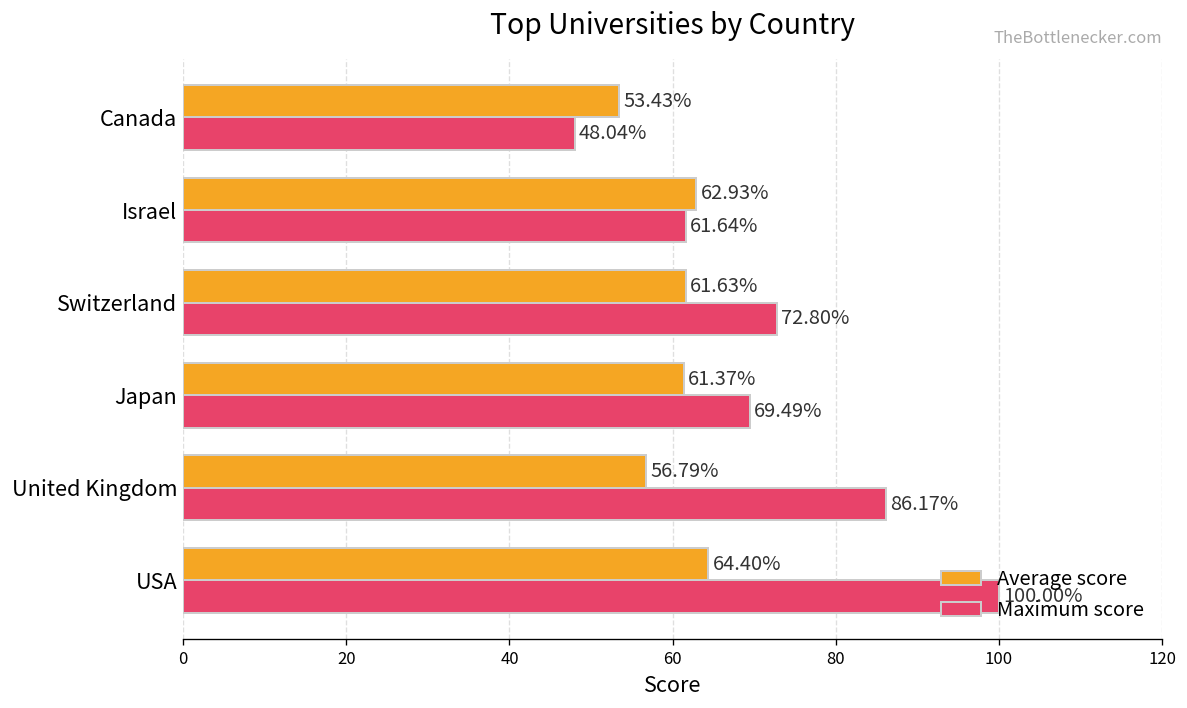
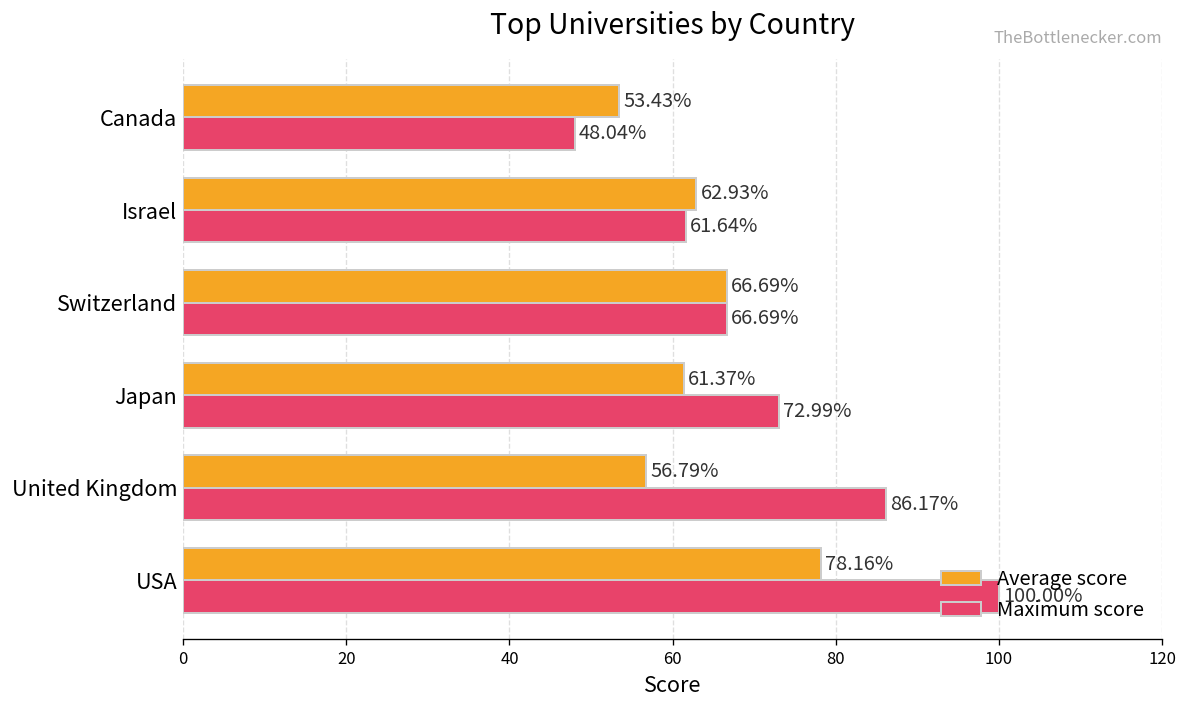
  {
    "Average score": {
      "Canada": "53.43%",
      "Israel": "62.93%",
-     "Switzerland": "61.63%",
+     "Switzerland": "66.69%",
      "Japan": "61.37%",
      "United Kingdom": "56.79%",
-     "USA": "64.40%"
+     "USA": "78.16%"
    },
    "Maximum score": {
      "Canada": "48.04%",
      "Israel": "61.64%",
-     "Switzerland": "72.80%",
-     "Japan": "69.49%",
+     "Switzerland": "66.69%",
+     "Japan": "72.99%",
      "United Kingdom": "86.17%",
      "USA": "100.00%"
    }
  }
